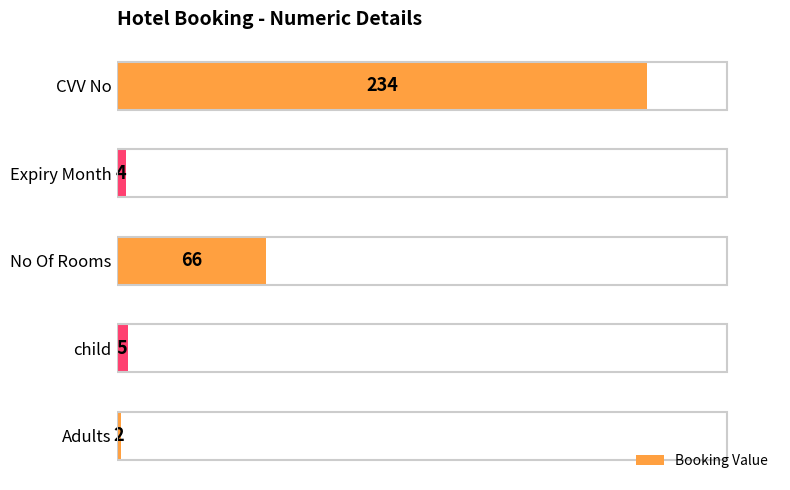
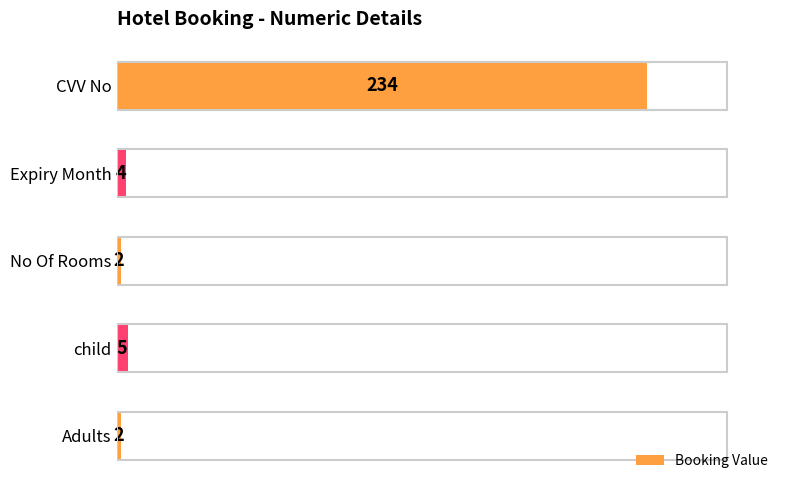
  {
    "CVV No": 234,
    "Expiry Month": 4,
-   "No Of Rooms": 66,
+   "No Of Rooms": 2,
    "child": 5,
    "Adults": 2
  }
